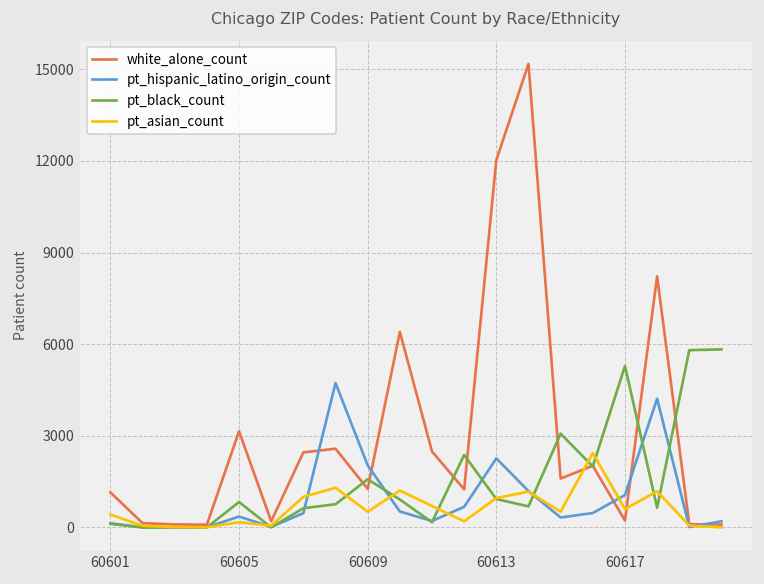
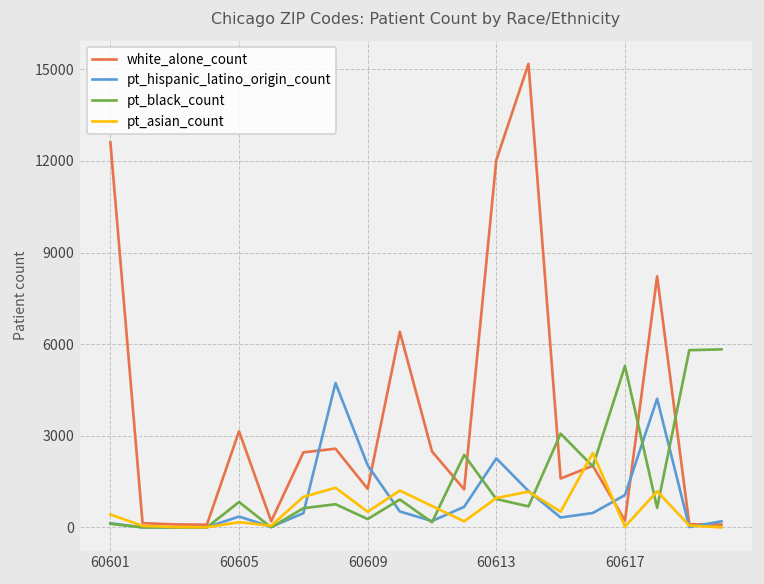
  {
    "white_alone_count": {
-     "60601": 1100,
+     "60601": 12600,
      "60605": 3100,
      "60609": 1300,
      "60613": 12000,
      "60617": 200
    },
    "pt_hispanic_latino_origin_count": {
      "60605": 400,
      "60609": 2000,
      "60613": 2300,
      "60617": 1100
    },
    "pt_black_count": {
      "60605": 800,
-     "60609": 1600,
+     "60609": 300,
      "60617": 5300
    },
    "pt_asian_count": {
      "60601": 400,
      "60605": 200,
      "60609": 500,
-     "60617": 600
+     "60617": 0
    }
  }
